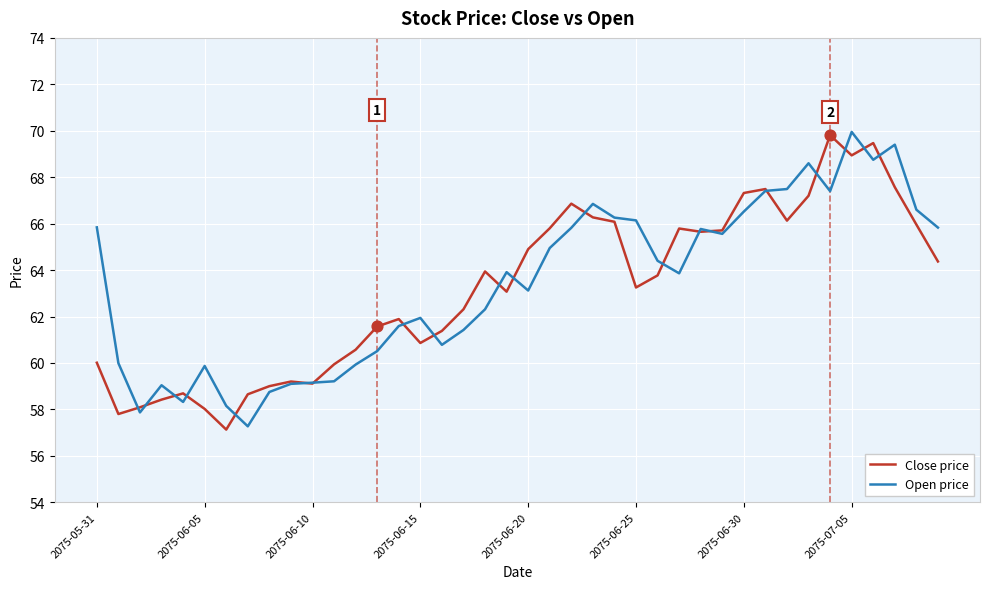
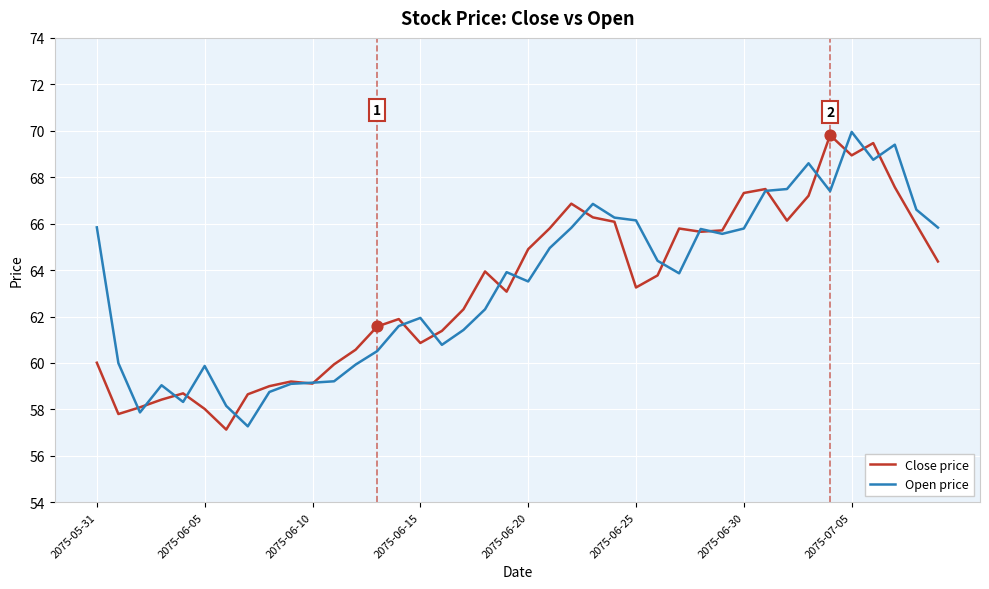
  {
    "Open price": {
      "2075-05-31": 65.8,
      "2075-06-05": 59.9,
      "2075-06-15": 61.9,
-     "2075-06-20": 63.1,
+     "2075-06-20": 63.5,
      "2075-06-25": 66.1,
-     "2075-06-30": 66.5,
+     "2075-06-30": 65.8,
      "2075-07-05": 70.0
    }
  }
